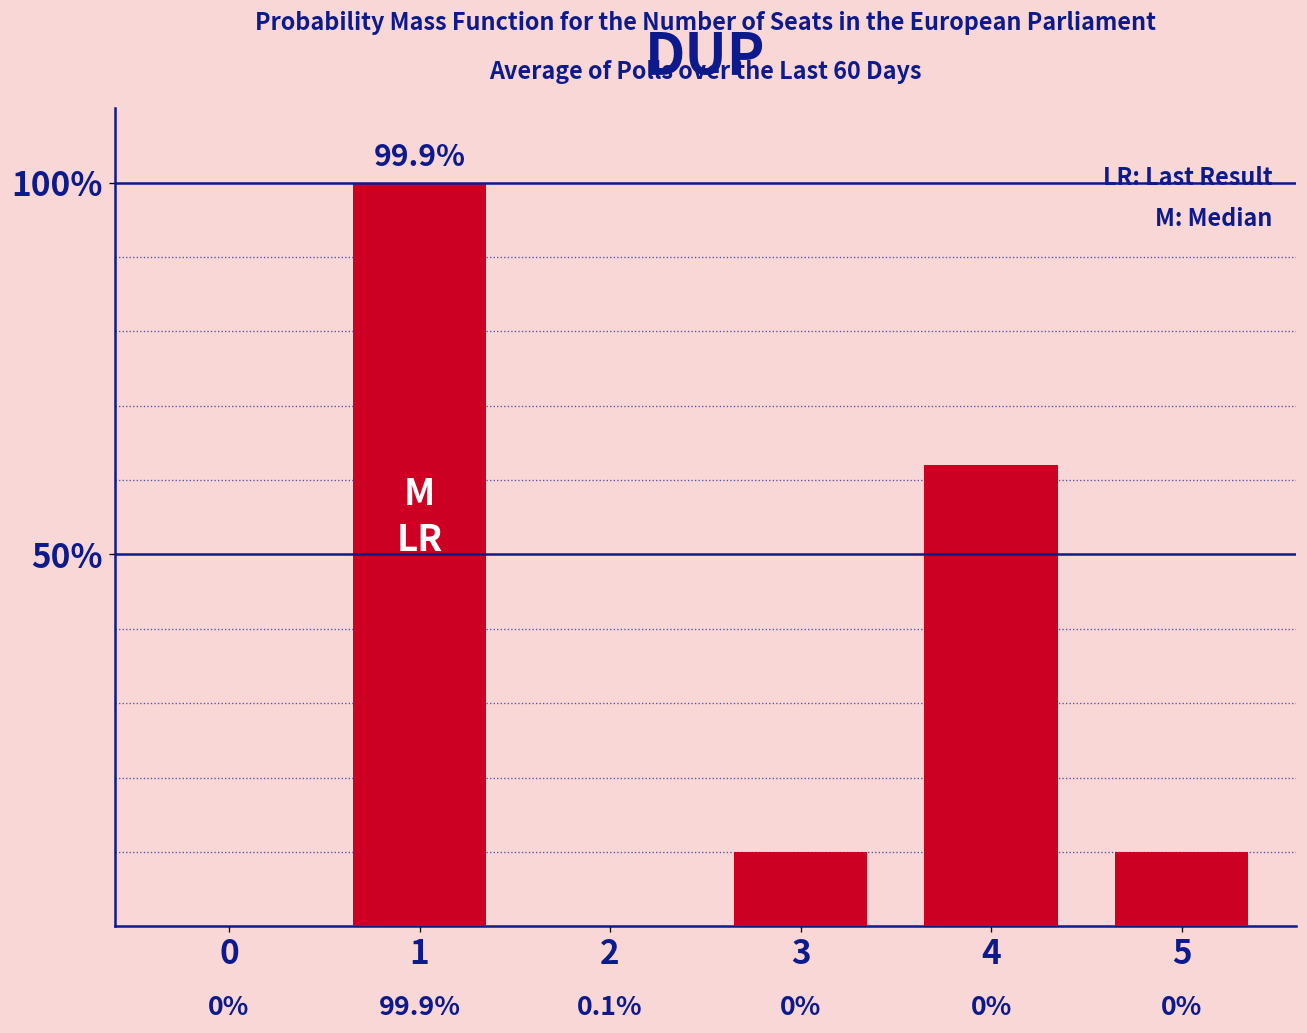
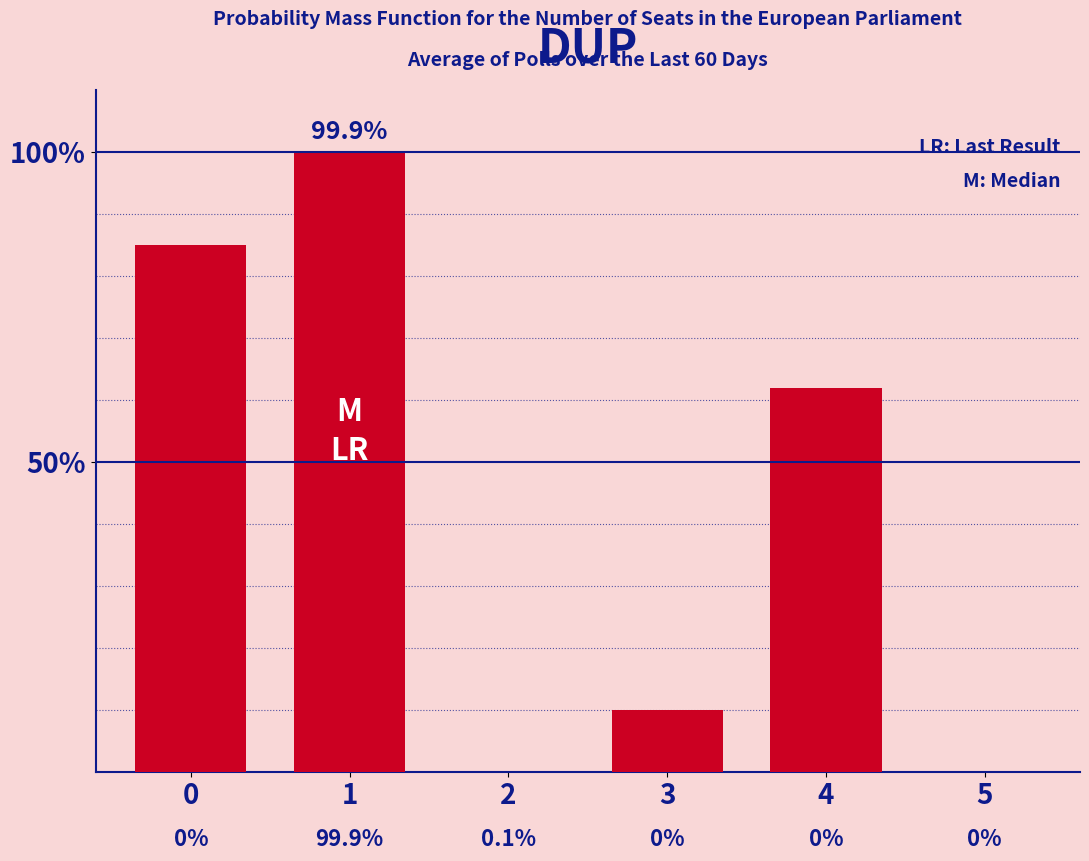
  {
-   "0": "0%",
+   "0": "85%",
    "3": "10%",
    "4": "62%",
-   "5": "10%"
+   "5": "0%"
  }
